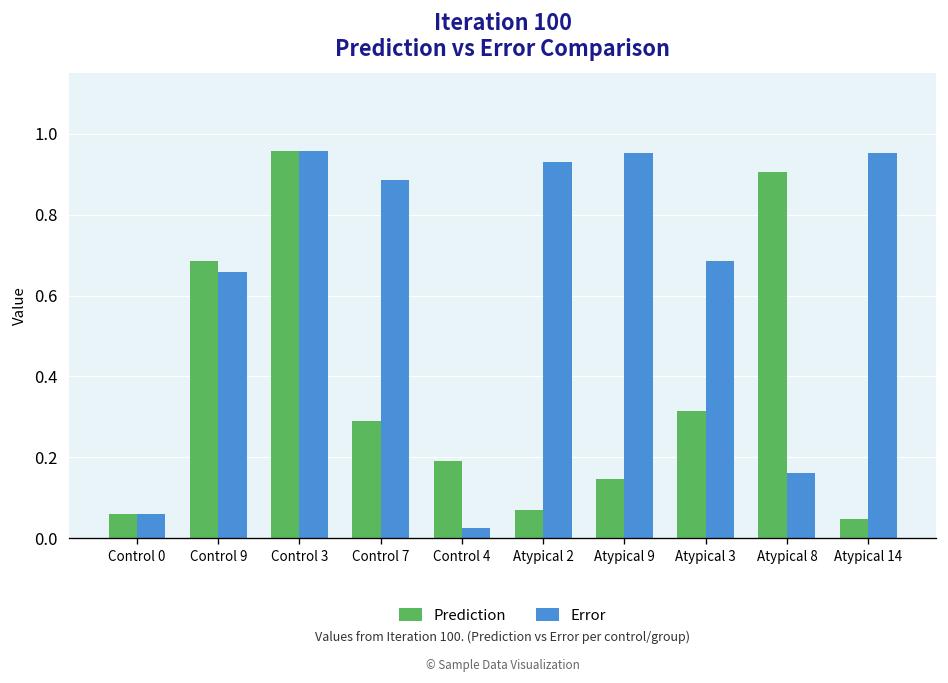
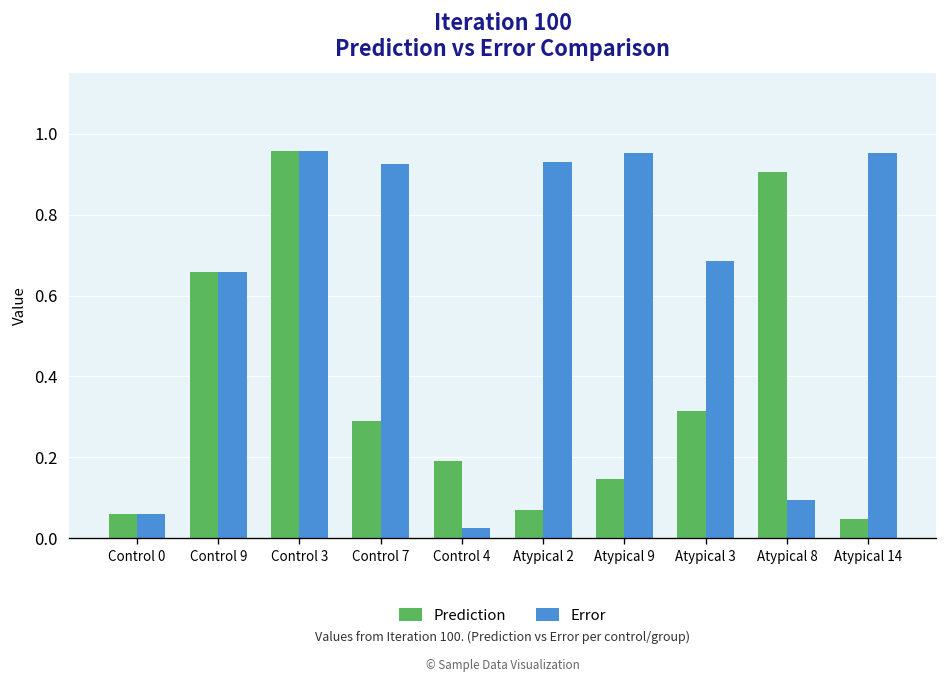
  {
    "Prediction": {
      "Control 0": 0.06,
-     "Control 9": 0.68,
+     "Control 9": 0.66,
      "Control 3": 0.96,
      "Control 7": 0.29,
      "Control 4": 0.19,
      "Atypical 2": 0.07,
      "Atypical 9": 0.15,
      "Atypical 3": 0.31,
      "Atypical 8": 0.91,
      "Atypical 14": 0.05
    },
    "Error": {
      "Control 0": 0.06,
      "Control 9": 0.66,
      "Control 3": 0.96,
-     "Control 7": 0.89,
+     "Control 7": 0.93,
      "Control 4": 0.03,
      "Atypical 2": 0.93,
      "Atypical 9": 0.95,
      "Atypical 3": 0.69,
-     "Atypical 8": 0.16,
+     "Atypical 8": 0.09,
      "Atypical 14": 0.95
    }
  }
